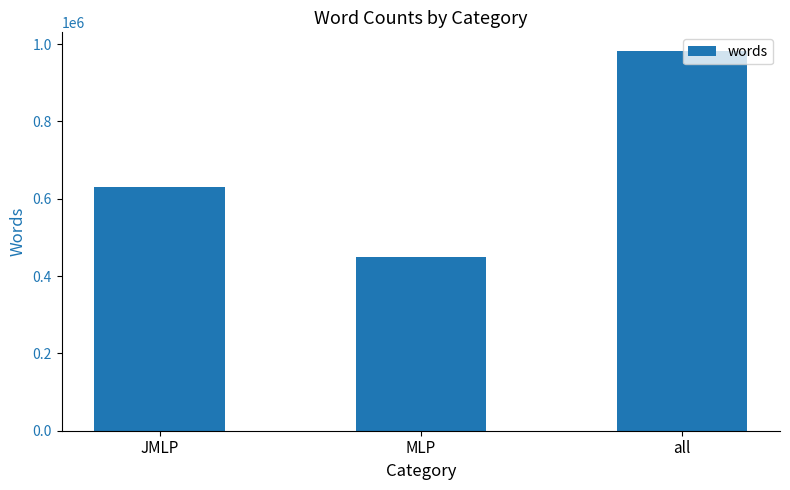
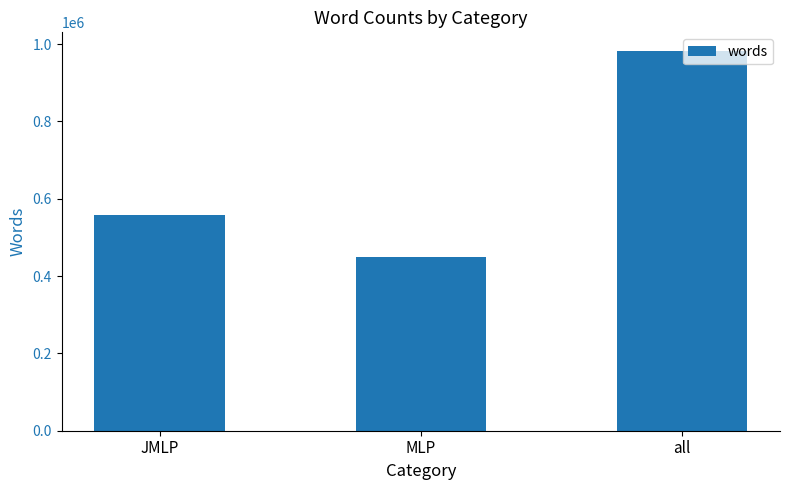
  {
-   "JMLP": 630000,
+   "JMLP": 560000,
    "MLP": 450000,
    "all": 980000
  }
